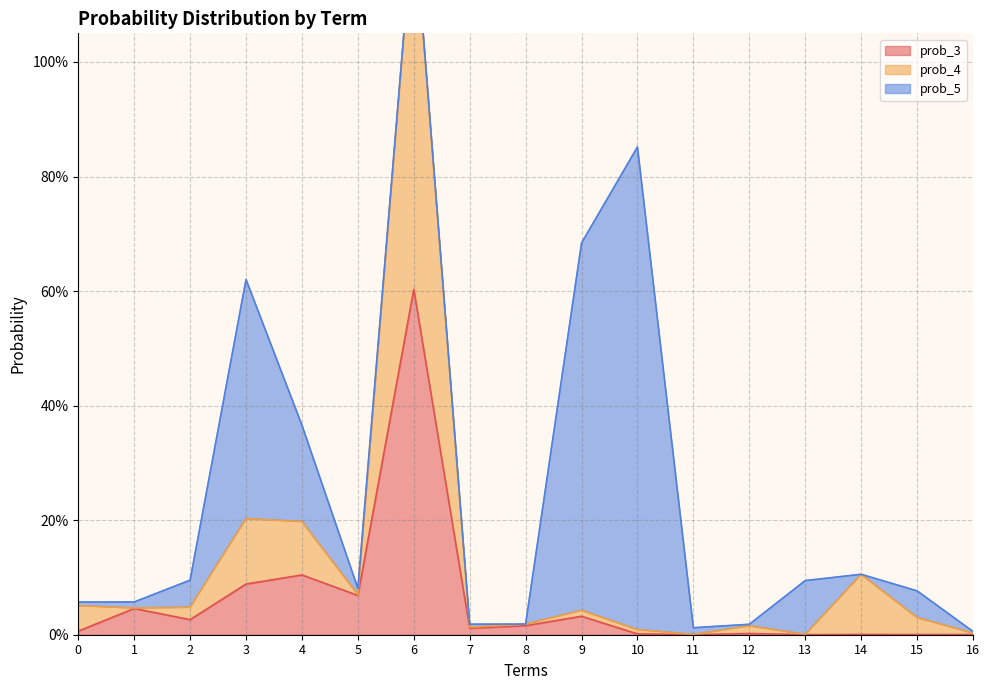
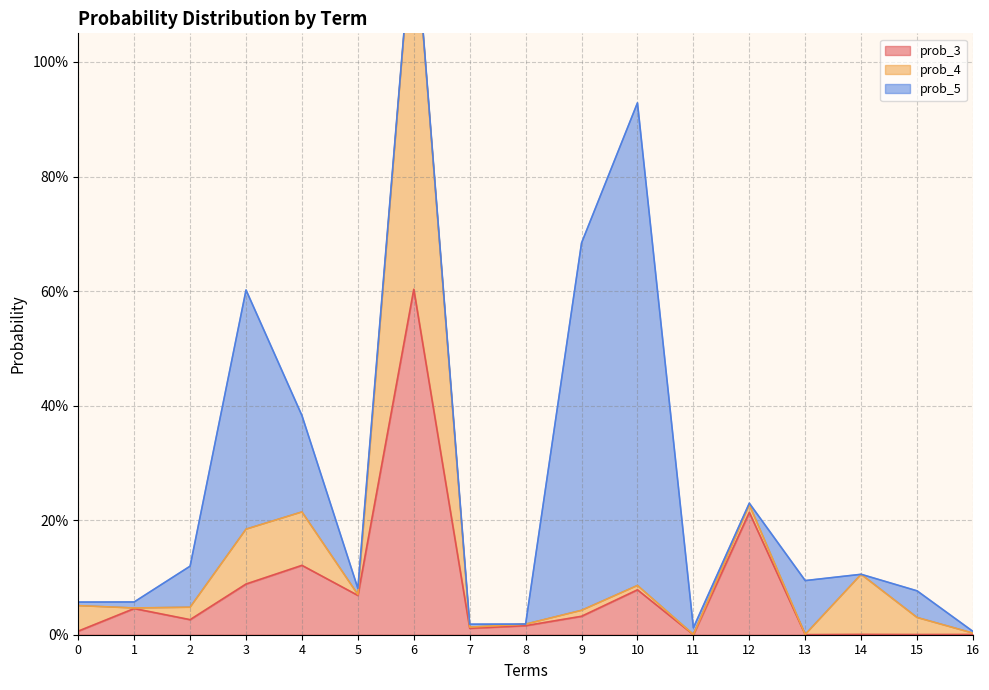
  {
    "prob_3": {
      "0": "1%",
      "2": "3%",
      "3": "9%",
-     "4": "10%",
+     "4": "12%",
      "6": "60%",
      "9": "3%",
-     "10": "0%",
-     "12": "0%",
+     "10": "8%",
+     "12": "21%",
      "14": "0%",
      "15": "0%"
    },
    "prob_4": {
      "0": "4%",
      "2": "2%",
-     "3": "11%",
+     "3": "10%",
      "4": "9%",
      "9": "1%",
      "10": "1%",
      "15": "3%"
    },
    "prob_5": {
      "0": "1%",
      "1": "1%",
-     "2": "5%",
+     "2": "7%",
      "3": "42%",
      "4": "17%",
      "5": "1%",
      "7": "1%",
      "9": "64%",
      "10": "84%",
      "11": "1%",
      "13": "9%",
      "15": "5%"
    }
  }
